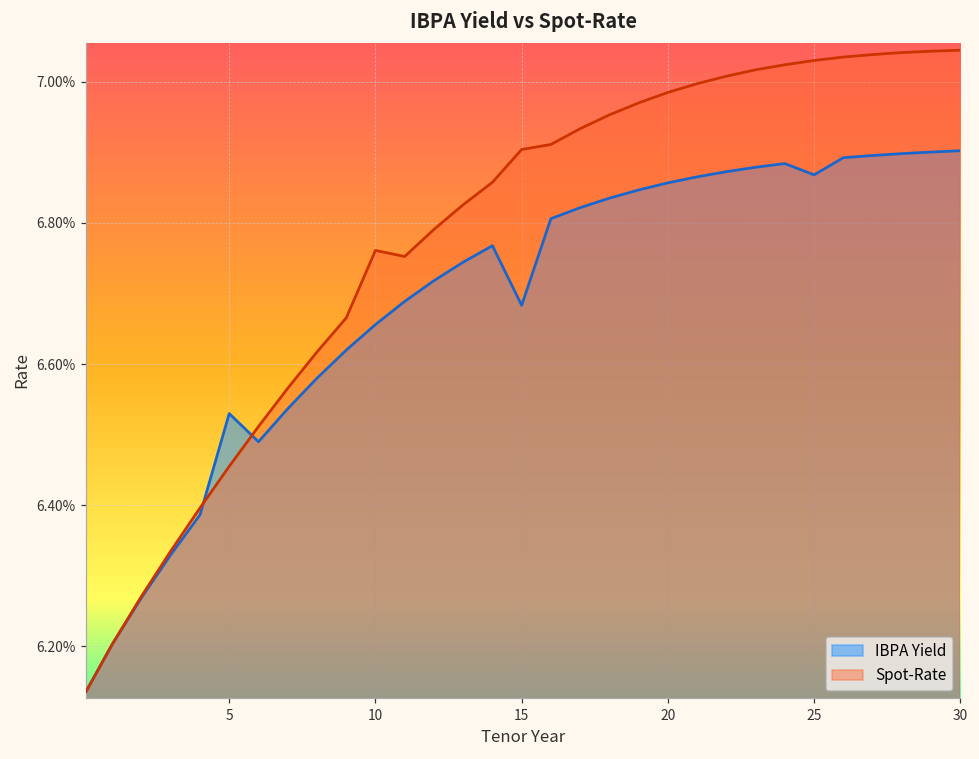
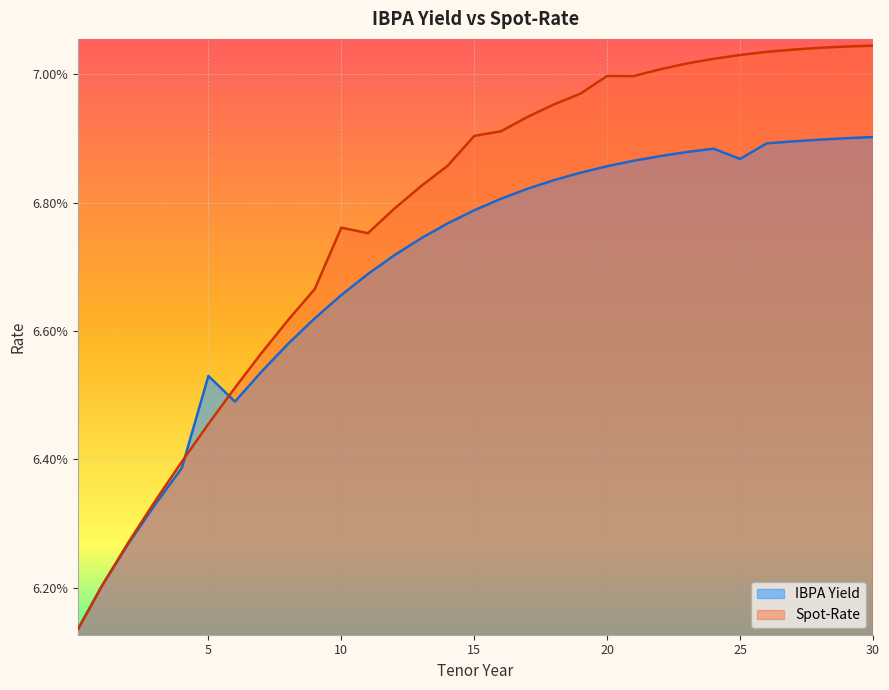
  {
    "IBPA Yield": {
      "5": "6.53%",
      "10": "6.66%",
-     "15": "6.68%",
+     "15": "6.79%",
      "20": "6.86%",
      "25": "6.87%",
      "30": "6.90%"
    },
    "Spot-Rate": {
      "5": "6.46%",
      "10": "6.76%",
      "15": "6.90%",
-     "20": "6.99%",
+     "20": "7.00%",
      "25": "7.03%",
      "30": "7.04%"
    }
  }
